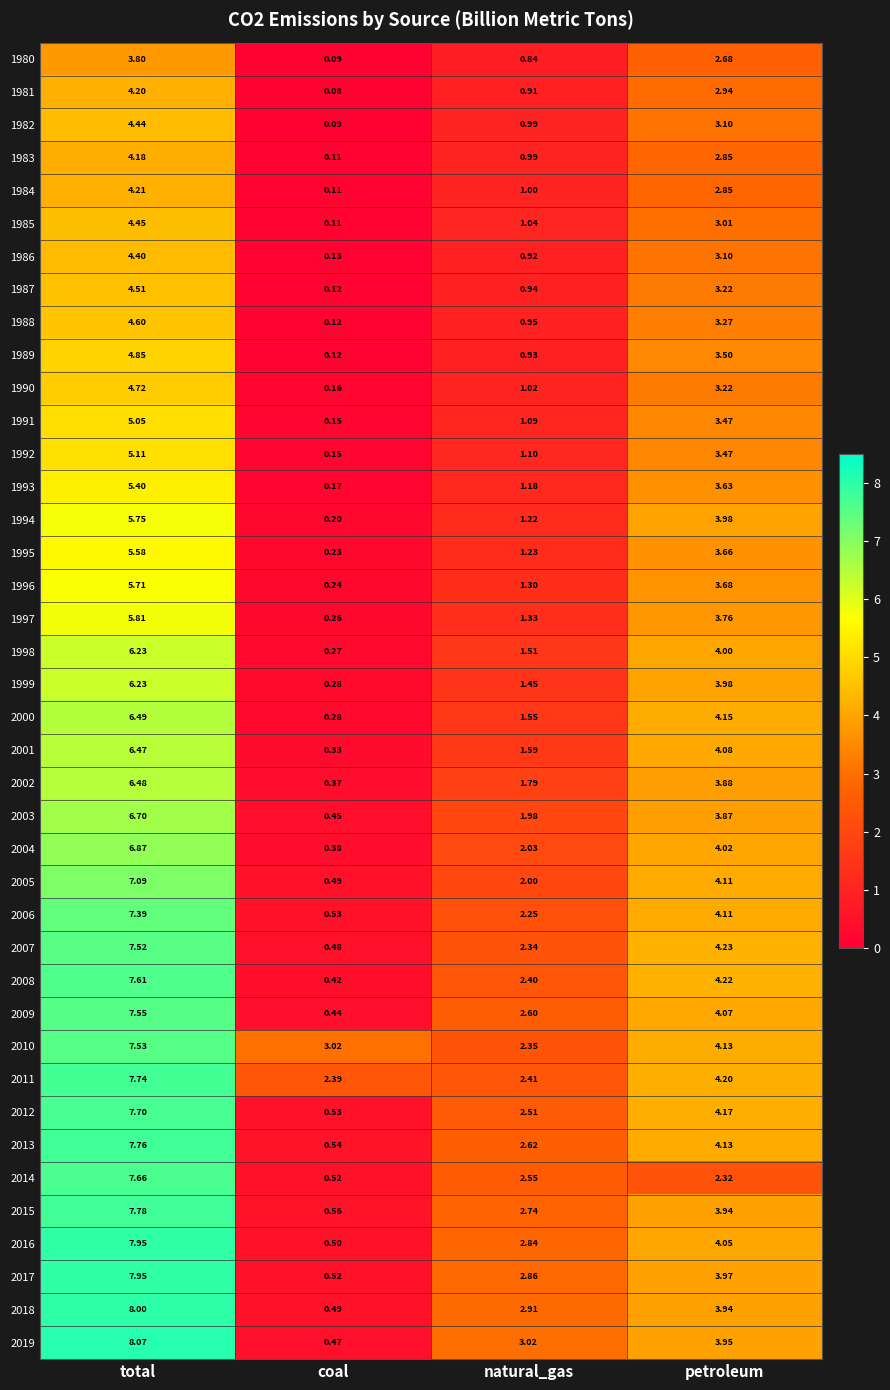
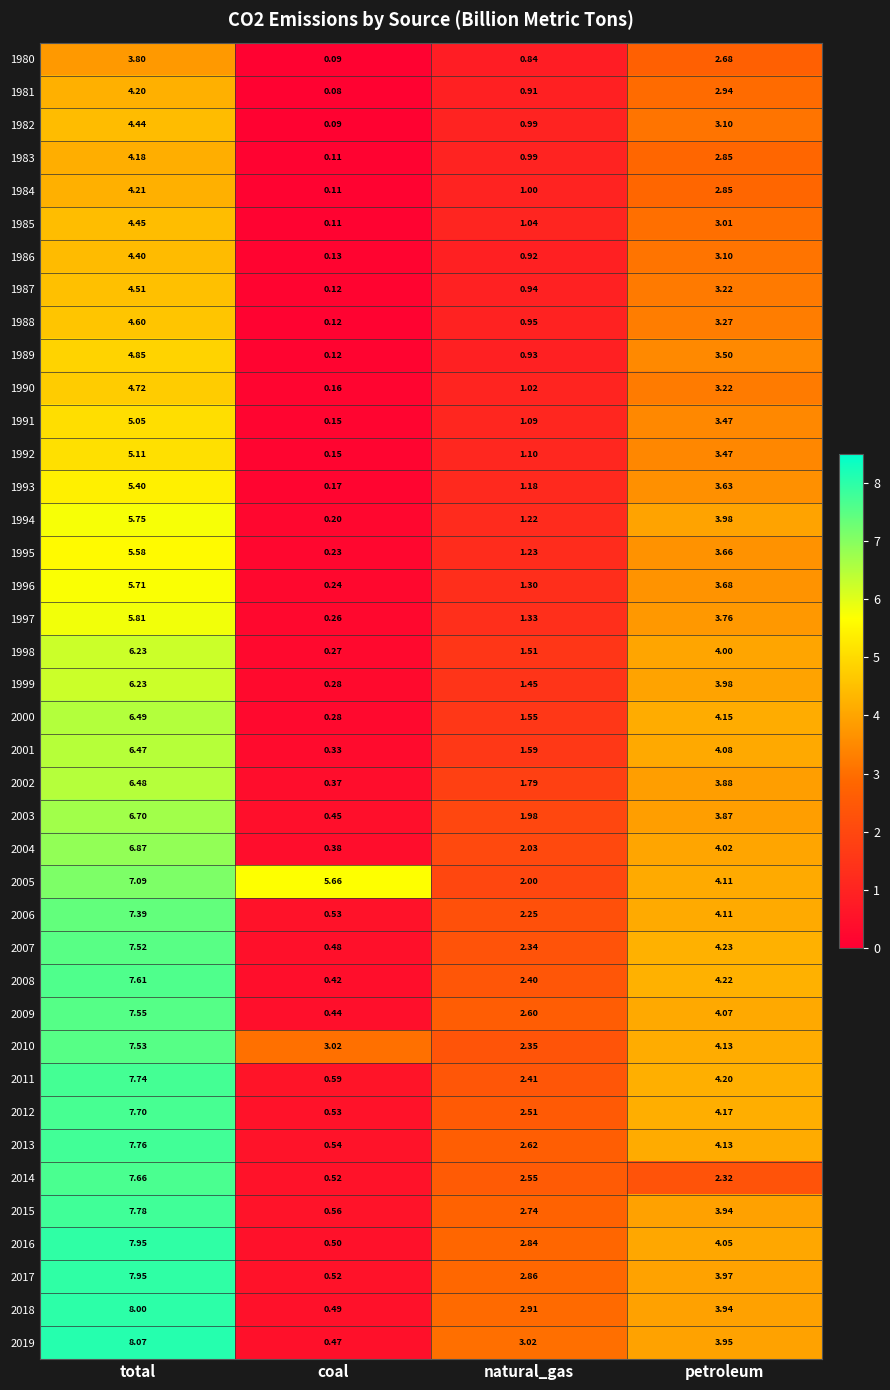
  {
    "1980": {
      "total": 3.80,
      "coal": 0.09,
      "natural_gas": 0.84,
      "petroleum": 2.68
    },
    "1981": {
      "total": 4.20,
      "coal": 0.08,
      "natural_gas": 0.91,
      "petroleum": 2.94
    },
    "1982": {
      "total": 4.44,
      "coal": 0.09,
      "natural_gas": 0.99,
      "petroleum": 3.10
    },
    "1983": {
      "total": 4.18,
      "coal": 0.11,
      "natural_gas": 0.99,
      "petroleum": 2.85
    },
    "1984": {
      "total": 4.21,
      "coal": 0.11,
      "natural_gas": 1.00,
      "petroleum": 2.85
    },
    "1985": {
      "total": 4.45,
      "coal": 0.11,
      "natural_gas": 1.04,
      "petroleum": 3.01
    },
    "1986": {
      "total": 4.40,
      "coal": 0.13,
      "natural_gas": 0.92,
      "petroleum": 3.10
    },
    "1987": {
      "total": 4.51,
      "coal": 0.12,
      "natural_gas": 0.94,
      "petroleum": 3.22
    },
    "1988": {
      "total": 4.60,
      "coal": 0.12,
      "natural_gas": 0.95,
      "petroleum": 3.27
    },
    "1989": {
      "total": 4.85,
      "coal": 0.12,
      "natural_gas": 0.93,
      "petroleum": 3.50
    },
    "1990": {
      "total": 4.72,
      "coal": 0.16,
      "natural_gas": 1.02,
      "petroleum": 3.22
    },
    "1991": {
      "total": 5.05,
      "coal": 0.15,
      "natural_gas": 1.09,
      "petroleum": 3.47
    },
    "1992": {
      "total": 5.11,
      "coal": 0.15,
      "natural_gas": 1.10,
      "petroleum": 3.47
    },
    "1993": {
      "total": 5.40,
      "coal": 0.17,
      "natural_gas": 1.18,
      "petroleum": 3.63
    },
    "1994": {
      "total": 5.75,
      "coal": 0.20,
      "natural_gas": 1.22,
      "petroleum": 3.98
    },
    "1995": {
      "total": 5.58,
      "coal": 0.23,
      "natural_gas": 1.23,
      "petroleum": 3.66
    },
    "1996": {
      "total": 5.71,
      "coal": 0.24,
      "natural_gas": 1.30,
      "petroleum": 3.68
    },
    "1997": {
      "total": 5.81,
      "coal": 0.26,
      "natural_gas": 1.33,
      "petroleum": 3.76
    },
    "1998": {
      "total": 6.23,
      "coal": 0.27,
      "natural_gas": 1.51,
      "petroleum": 4.00
    },
    "1999": {
      "total": 6.23,
      "coal": 0.28,
      "natural_gas": 1.45,
      "petroleum": 3.98
    },
    "2000": {
      "total": 6.49,
      "coal": 0.28,
      "natural_gas": 1.55,
      "petroleum": 4.15
    },
    "2001": {
      "total": 6.47,
      "coal": 0.33,
      "natural_gas": 1.59,
      "petroleum": 4.08
    },
    "2002": {
      "total": 6.48,
      "coal": 0.37,
      "natural_gas": 1.79,
      "petroleum": 3.88
    },
    "2003": {
      "total": 6.70,
      "coal": 0.45,
      "natural_gas": 1.98,
      "petroleum": 3.87
    },
    "2004": {
      "total": 6.87,
      "coal": 0.38,
      "natural_gas": 2.03,
      "petroleum": 4.02
    },
    "2005": {
      "total": 7.09,
-     "coal": 0.49,
+     "coal": 5.66,
      "natural_gas": 2.00,
      "petroleum": 4.11
    },
    "2006": {
      "total": 7.39,
      "coal": 0.53,
      "natural_gas": 2.25,
      "petroleum": 4.11
    },
    "2007": {
      "total": 7.52,
      "coal": 0.48,
      "natural_gas": 2.34,
      "petroleum": 4.23
    },
    "2008": {
      "total": 7.61,
      "coal": 0.42,
      "natural_gas": 2.40,
      "petroleum": 4.22
    },
    "2009": {
      "total": 7.55,
      "coal": 0.44,
      "natural_gas": 2.60,
      "petroleum": 4.07
    },
    "2010": {
      "total": 7.53,
      "coal": 3.02,
      "natural_gas": 2.35,
      "petroleum": 4.13
    },
    "2011": {
      "total": 7.74,
-     "coal": 2.39,
+     "coal": 0.59,
      "natural_gas": 2.41,
      "petroleum": 4.20
    },
    "2012": {
      "total": 7.70,
      "coal": 0.53,
      "natural_gas": 2.51,
      "petroleum": 4.17
    },
    "2013": {
      "total": 7.76,
      "coal": 0.54,
      "natural_gas": 2.62,
      "petroleum": 4.13
    },
    "2014": {
      "total": 7.66,
      "coal": 0.52,
      "natural_gas": 2.55,
      "petroleum": 2.32
    },
    "2015": {
      "total": 7.78,
      "coal": 0.56,
      "natural_gas": 2.74,
      "petroleum": 3.94
    },
    "2016": {
      "total": 7.95,
      "coal": 0.50,
      "natural_gas": 2.84,
      "petroleum": 4.05
    },
    "2017": {
      "total": 7.95,
      "coal": 0.52,
      "natural_gas": 2.86,
      "petroleum": 3.97
    },
    "2018": {
      "total": 8.00,
      "coal": 0.49,
      "natural_gas": 2.91,
      "petroleum": 3.94
    },
    "2019": {
      "total": 8.07,
      "coal": 0.47,
      "natural_gas": 3.02,
      "petroleum": 3.95
    }
  }
